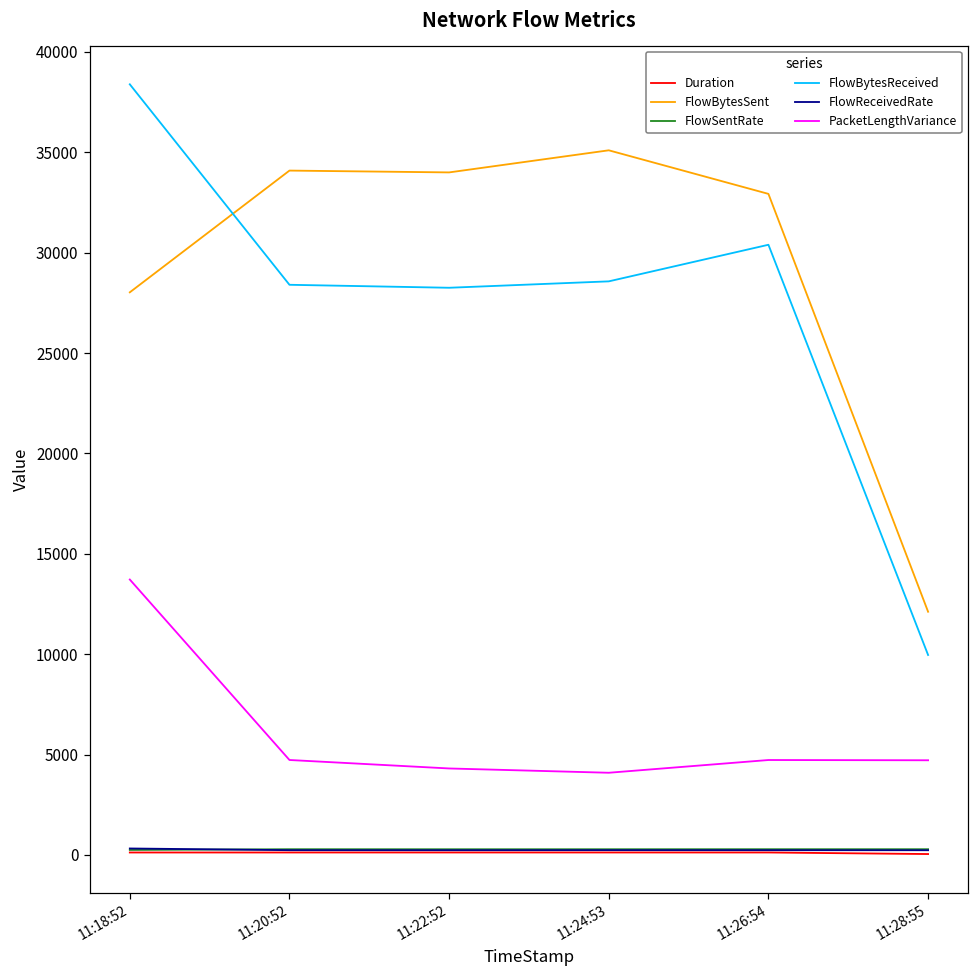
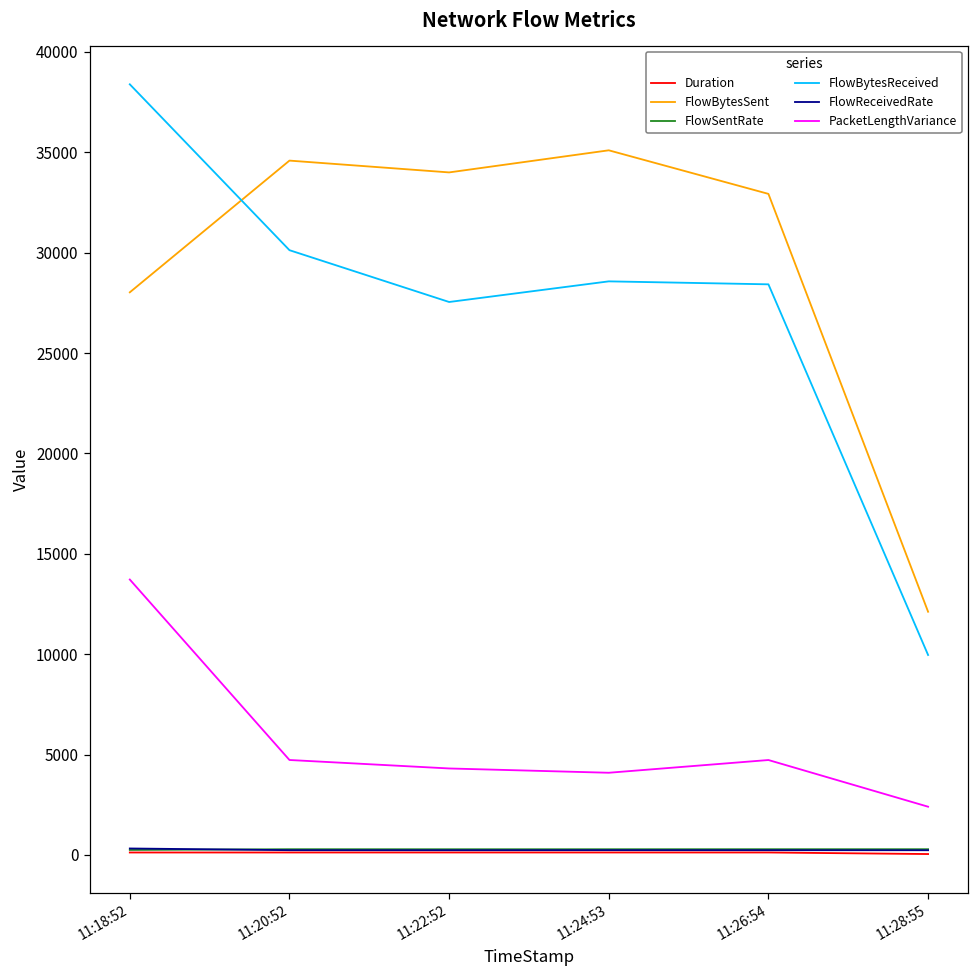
  {
    "Duration": {
      "11:28:55": 0
    },
    "FlowBytesSent": {
      "11:18:52": 28000,
-     "11:20:52": 34100,
+     "11:20:52": 34600,
      "11:22:52": 34000,
      "11:24:53": 35100,
      "11:26:54": 32900,
      "11:28:55": 12100
    },
    "FlowBytesReceived": {
      "11:18:52": 38400,
-     "11:20:52": 28400,
-     "11:22:52": 28300,
+     "11:20:52": 30100,
+     "11:22:52": 27500,
      "11:24:53": 28600,
-     "11:26:54": 30400,
+     "11:26:54": 28400,
      "11:28:55": 10000
    },
    "PacketLengthVariance": {
      "11:18:52": 13700,
      "11:20:52": 4700,
      "11:22:52": 4300,
      "11:24:53": 4100,
      "11:26:54": 4700,
-     "11:28:55": 4700
+     "11:28:55": 2400
    }
  }
